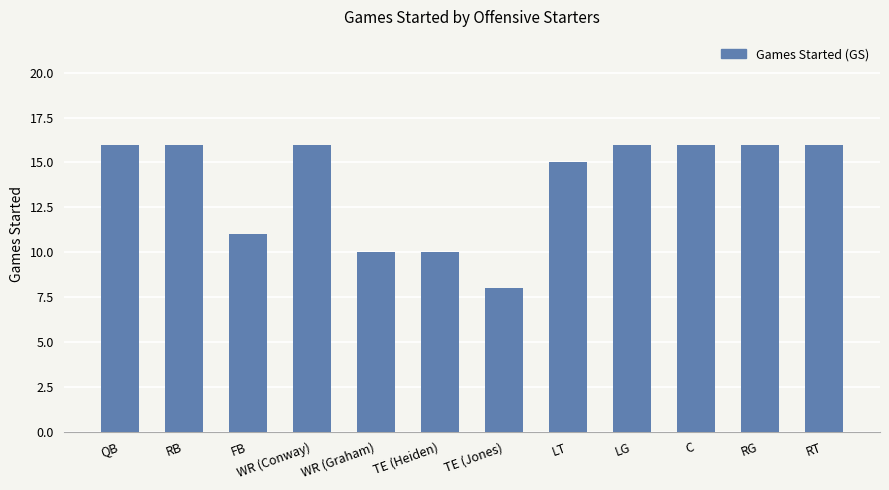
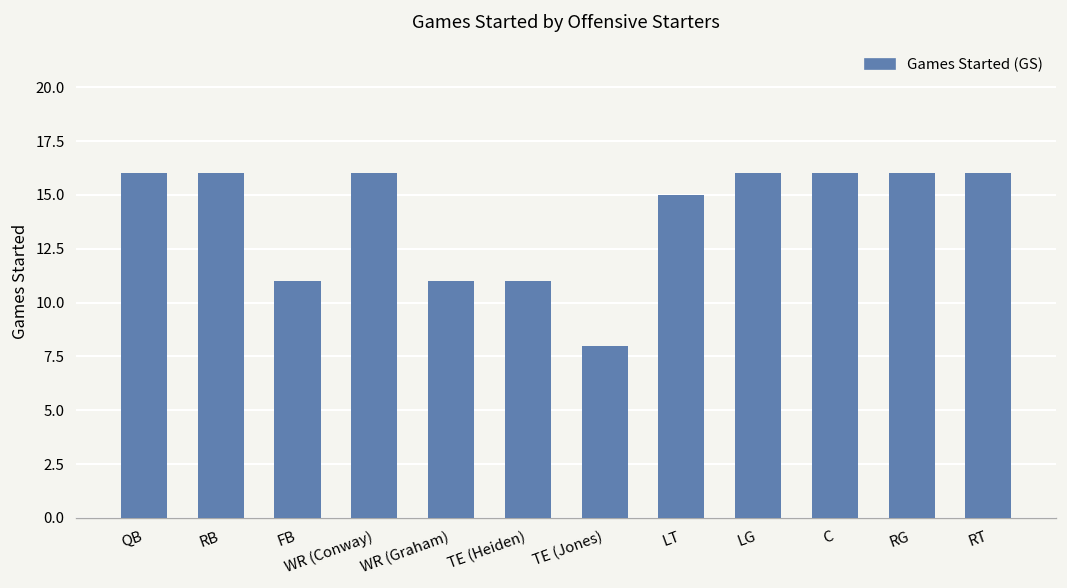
  {
    "QB": 16,
    "RB": 16,
    "FB": 11,
    "WR (Conway)": 16,
-   "WR (Graham)": 10,
-   "TE (Heiden)": 10,
+   "WR (Graham)": 11,
+   "TE (Heiden)": 11,
    "TE (Jones)": 8,
    "LT": 15,
    "LG": 16,
    "C": 16,
    "RG": 16,
    "RT": 16
  }
